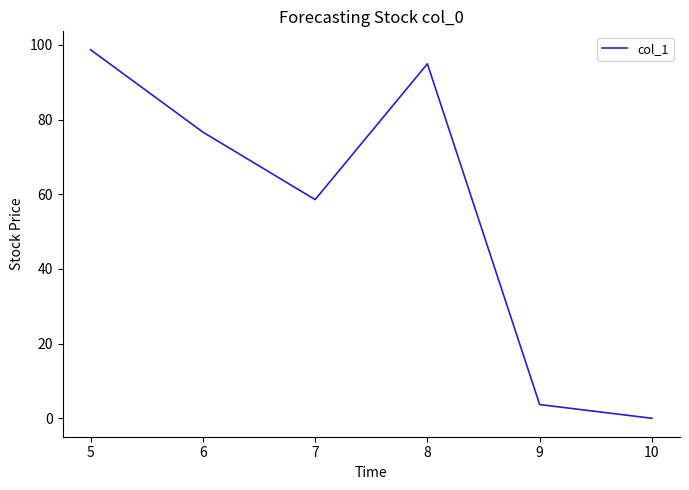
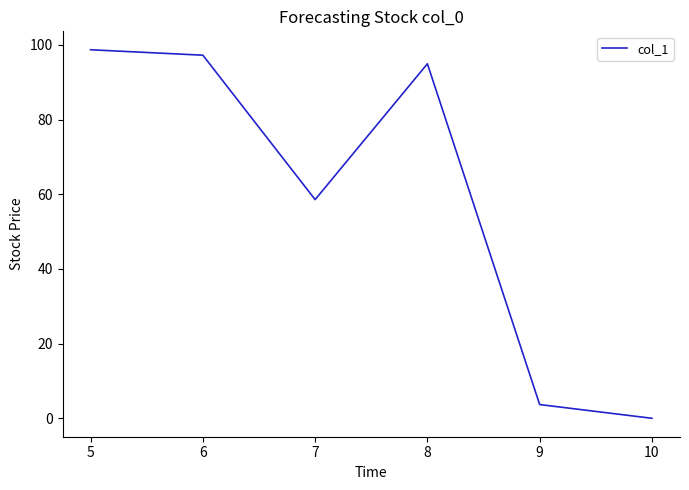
  {
    "5": 99,
-   "6": 77,
+   "6": 97,
    "7": 59,
    "8": 95,
    "9": 4,
    "10": 0
  }
